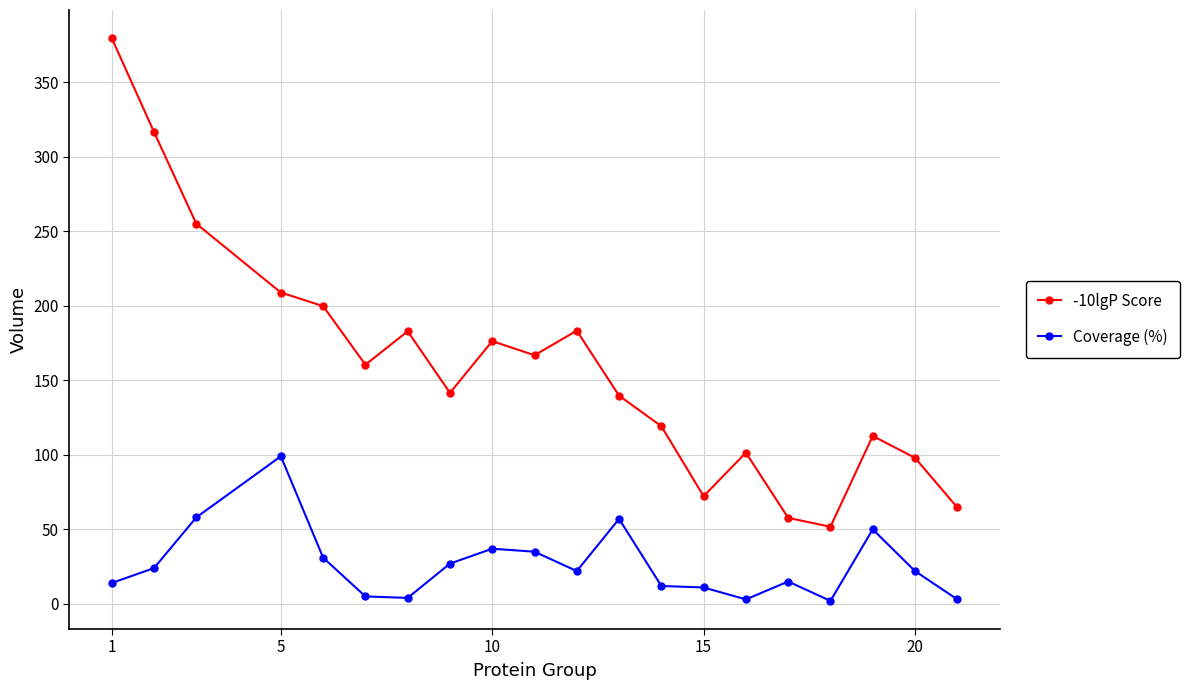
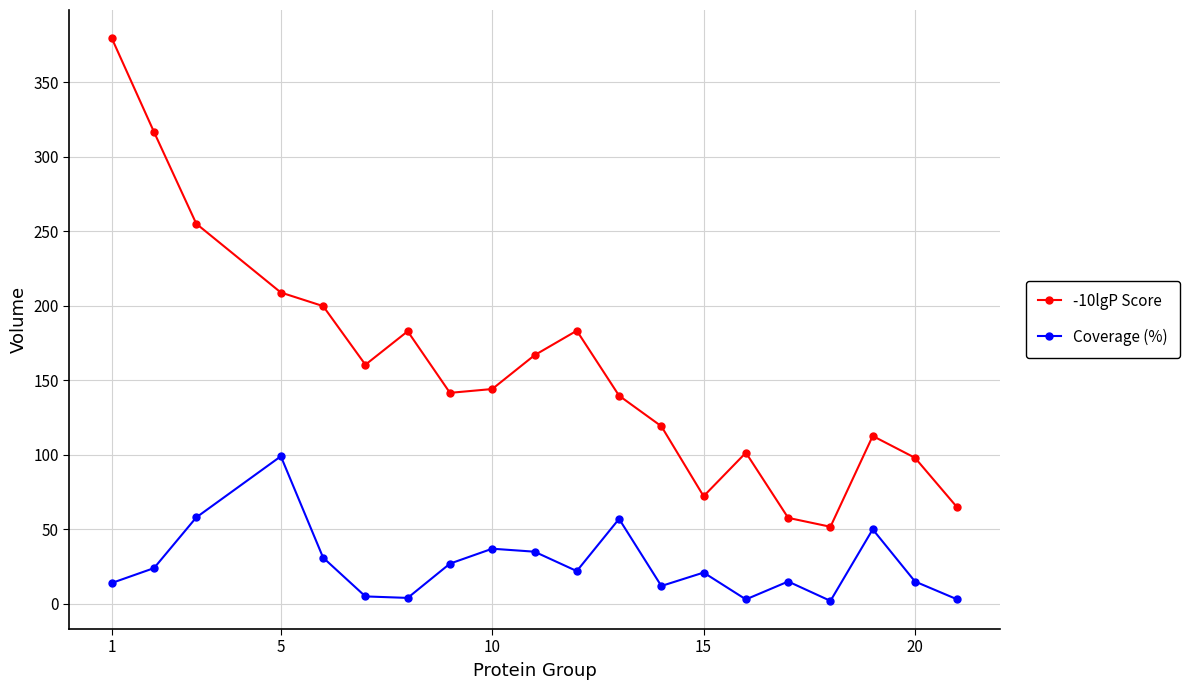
  {
    "-10lgP Score": {
      "1": 379,
      "5": 209,
-     "10": 176,
+     "10": 144,
      "15": 72,
      "20": 98
    },
    "Coverage (%)": {
      "1": 14,
      "5": 99,
      "10": 37,
-     "15": 11,
-     "20": 22
+     "15": 21,
+     "20": 15
    }
  }
